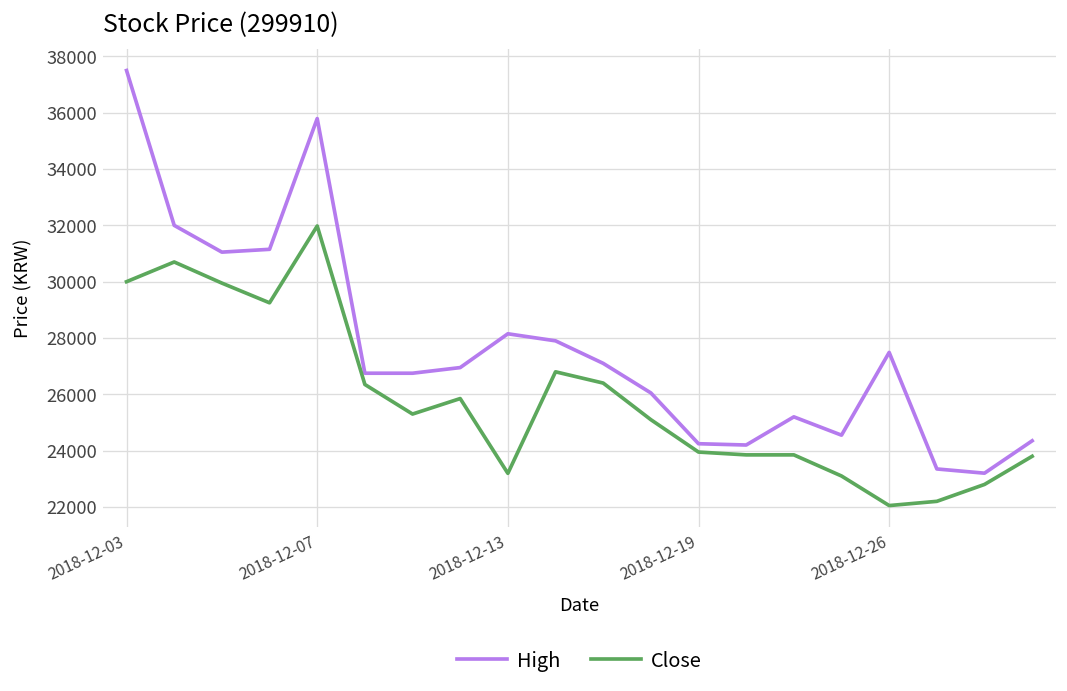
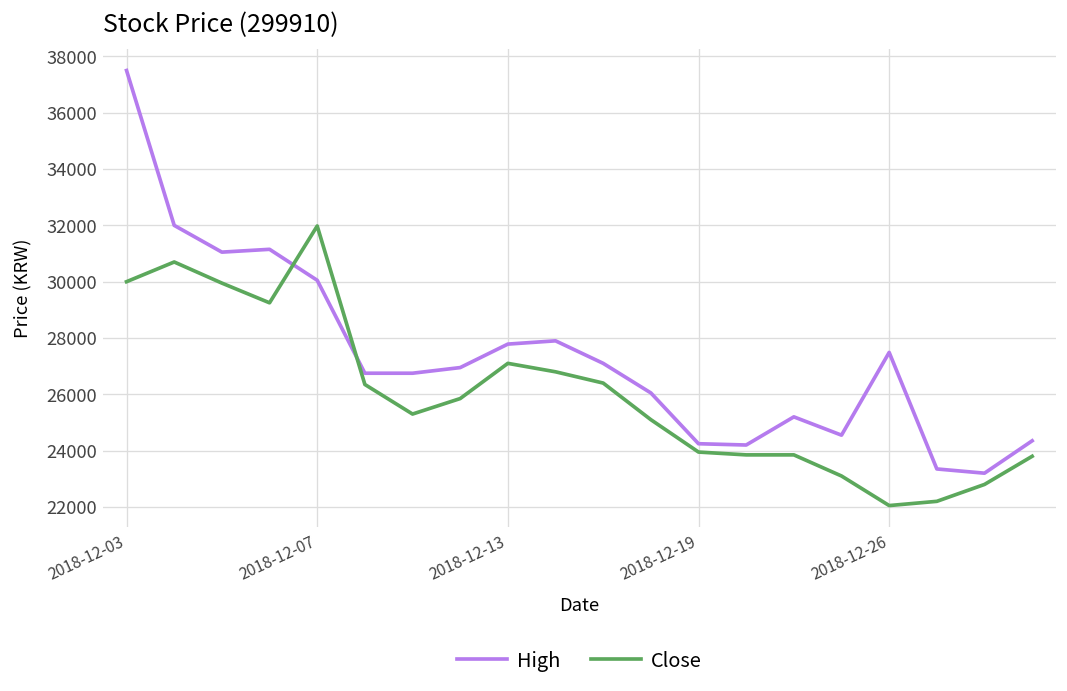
  {
    "High": {
      "2018-12-03": 37500,
-     "2018-12-07": 35800,
-     "2018-12-13": 28200,
+     "2018-12-07": 30100,
+     "2018-12-13": 27800,
      "2018-12-19": 24200,
      "2018-12-26": 27500
    },
    "Close": {
      "2018-12-03": 30000,
      "2018-12-07": 32000,
-     "2018-12-13": 23200,
+     "2018-12-13": 27100,
      "2018-12-19": 24000,
      "2018-12-26": 22100
    }
  }
